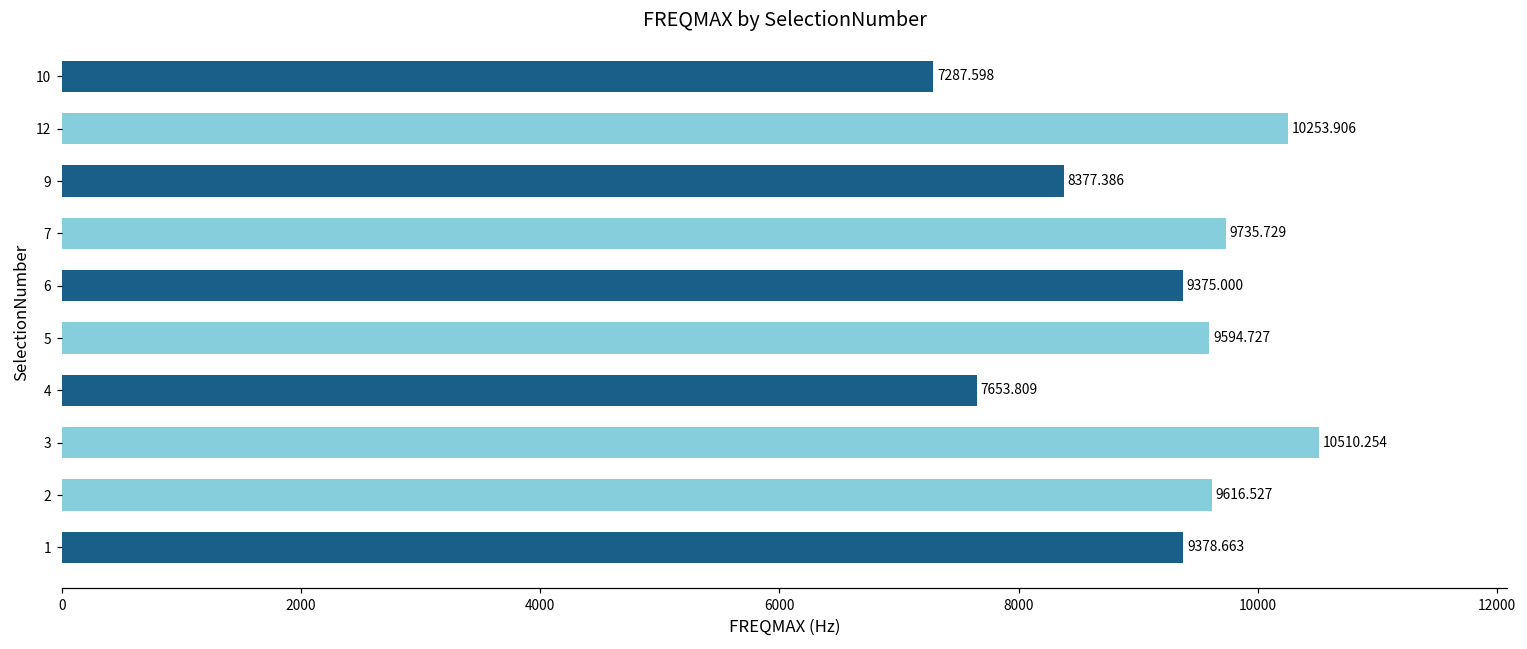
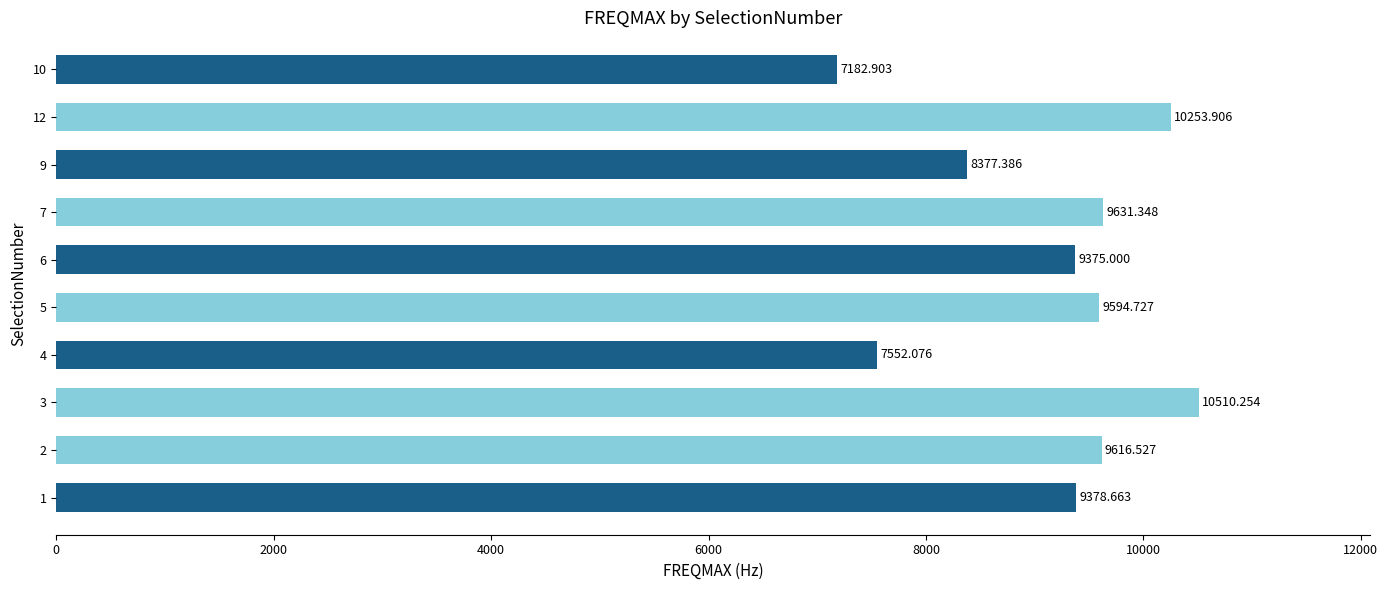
  {
-   "10": 7287.598,
+   "10": 7182.903,
    "12": 10253.906,
    "9": 8377.386,
-   "7": 9735.729,
+   "7": 9631.348,
    "6": 9375.000,
    "5": 9594.727,
-   "4": 7653.809,
+   "4": 7552.076,
    "3": 10510.254,
    "2": 9616.527,
    "1": 9378.663
  }
